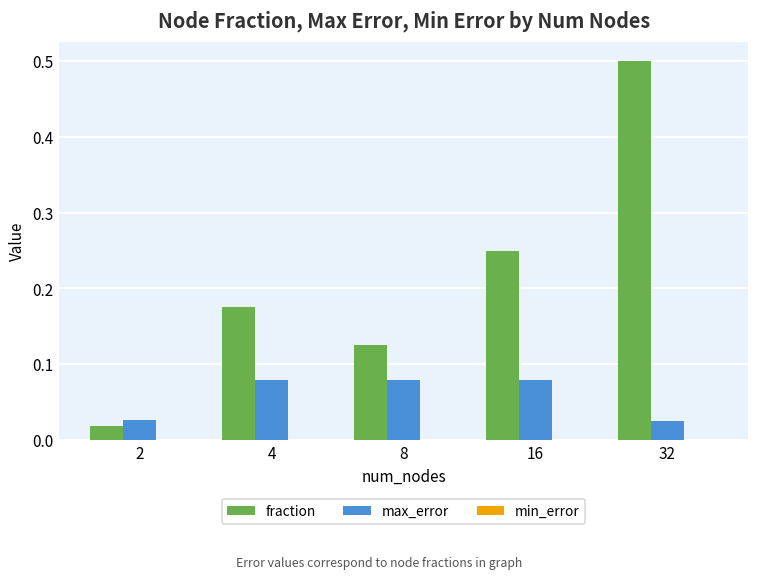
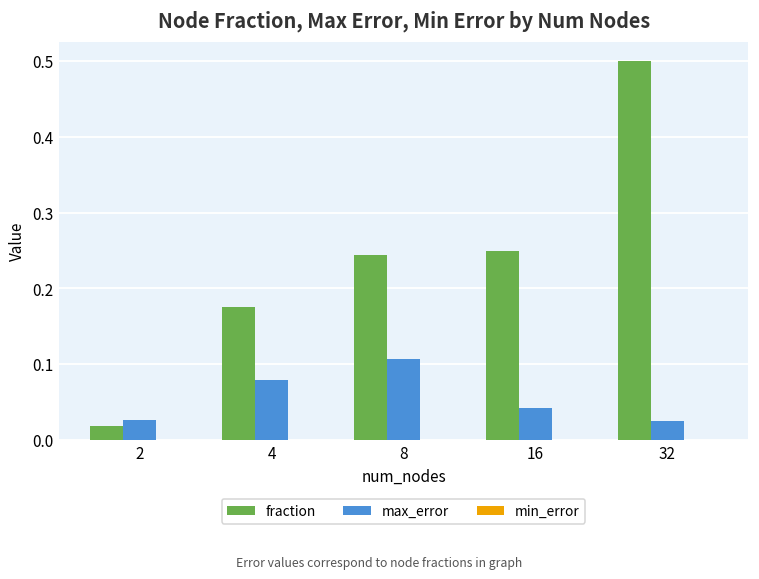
  {
    "fraction": {
      "2": 0.02,
      "4": 0.18,
-     "8": 0.13,
+     "8": 0.24,
      "16": 0.25,
      "32": 0.50
    },
    "max_error": {
      "2": 0.03,
      "4": 0.08,
-     "8": 0.08,
-     "16": 0.08,
+     "8": 0.11,
+     "16": 0.04,
      "32": 0.03
    },
    "min_error": {
      "2": 0.00,
      "4": 0.00,
      "8": 0.00,
      "16": 0.00,
      "32": 0.00
    }
  }
